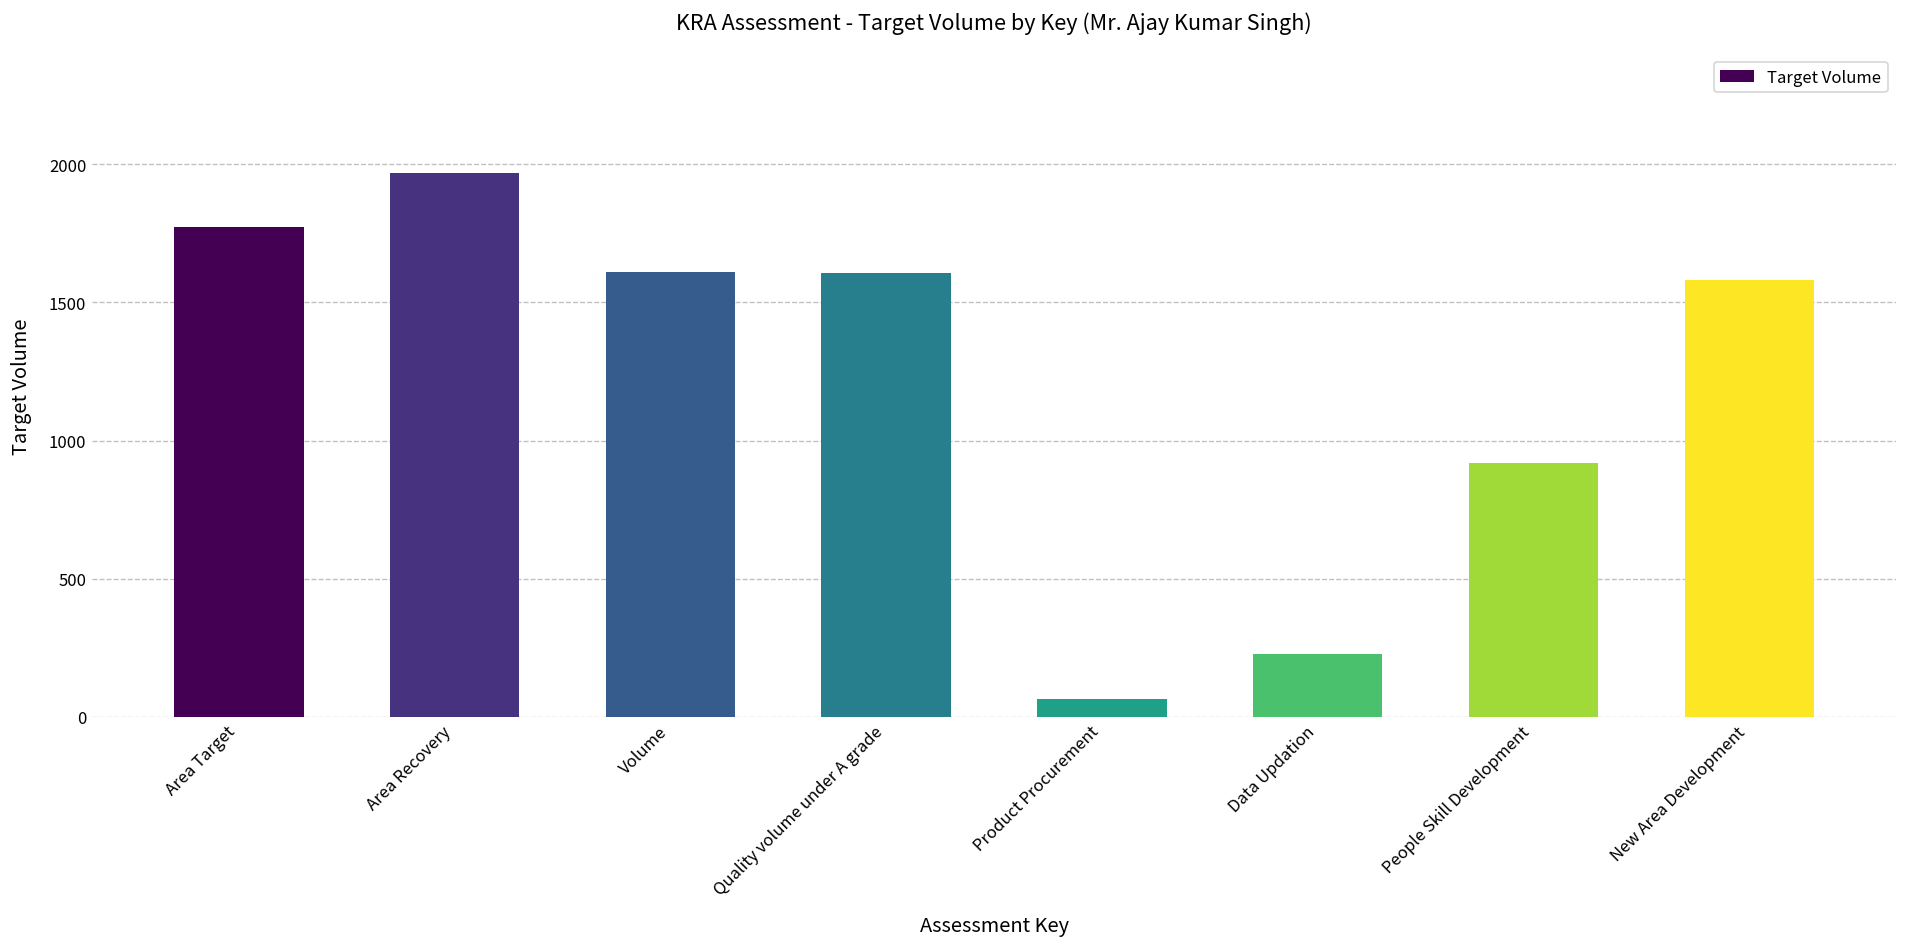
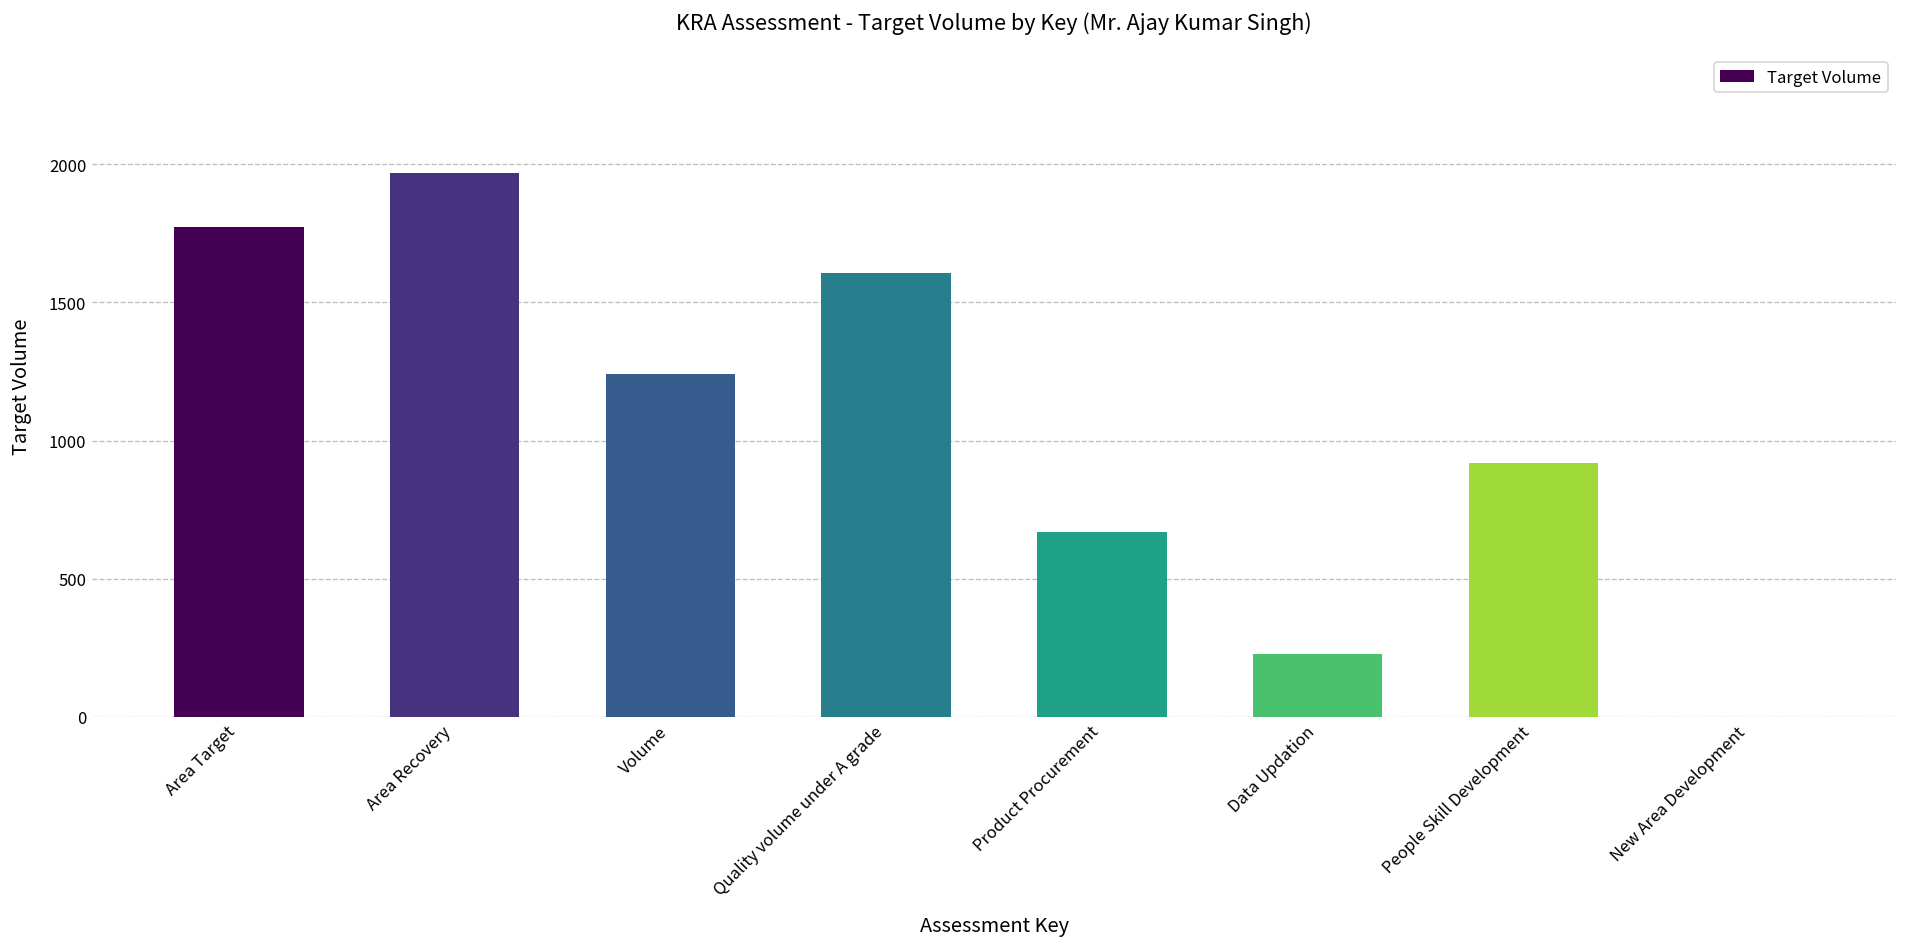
  {
    "Area Target": 1770,
    "Area Recovery": 1970,
-   "Volume": 1610,
+   "Volume": 1240,
    "Quality volume under A grade": 1610,
-   "Product Procurement": 70,
+   "Product Procurement": 670,
    "Data Updation": 230,
    "People Skill Development": 920,
-   "New Area Development": 1580
+   "New Area Development": 0
  }
